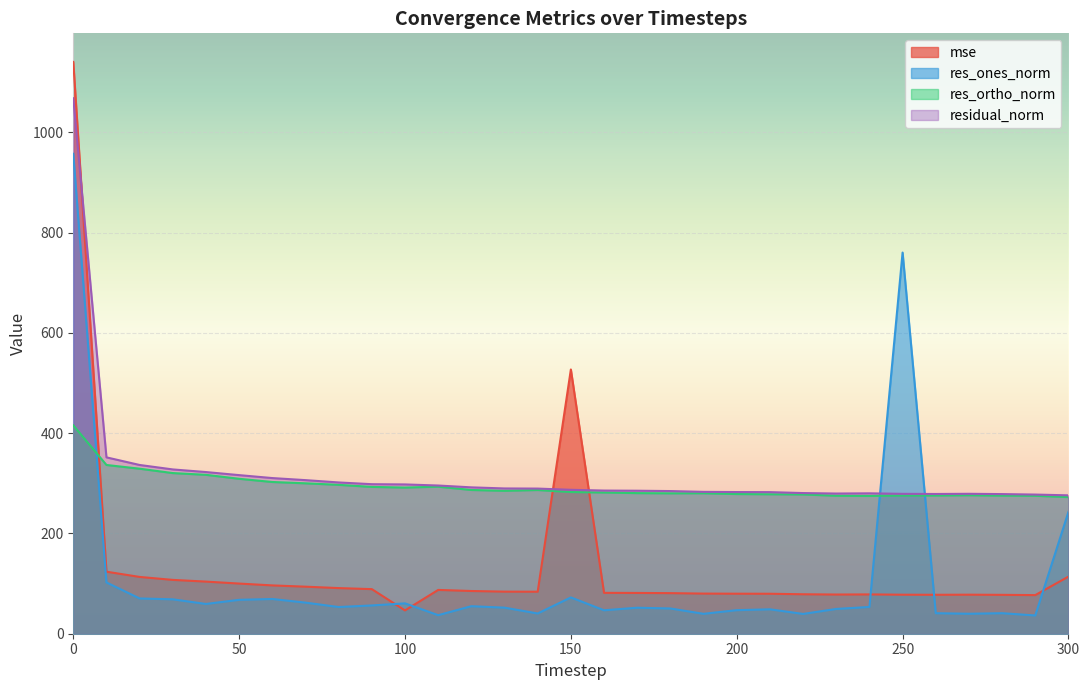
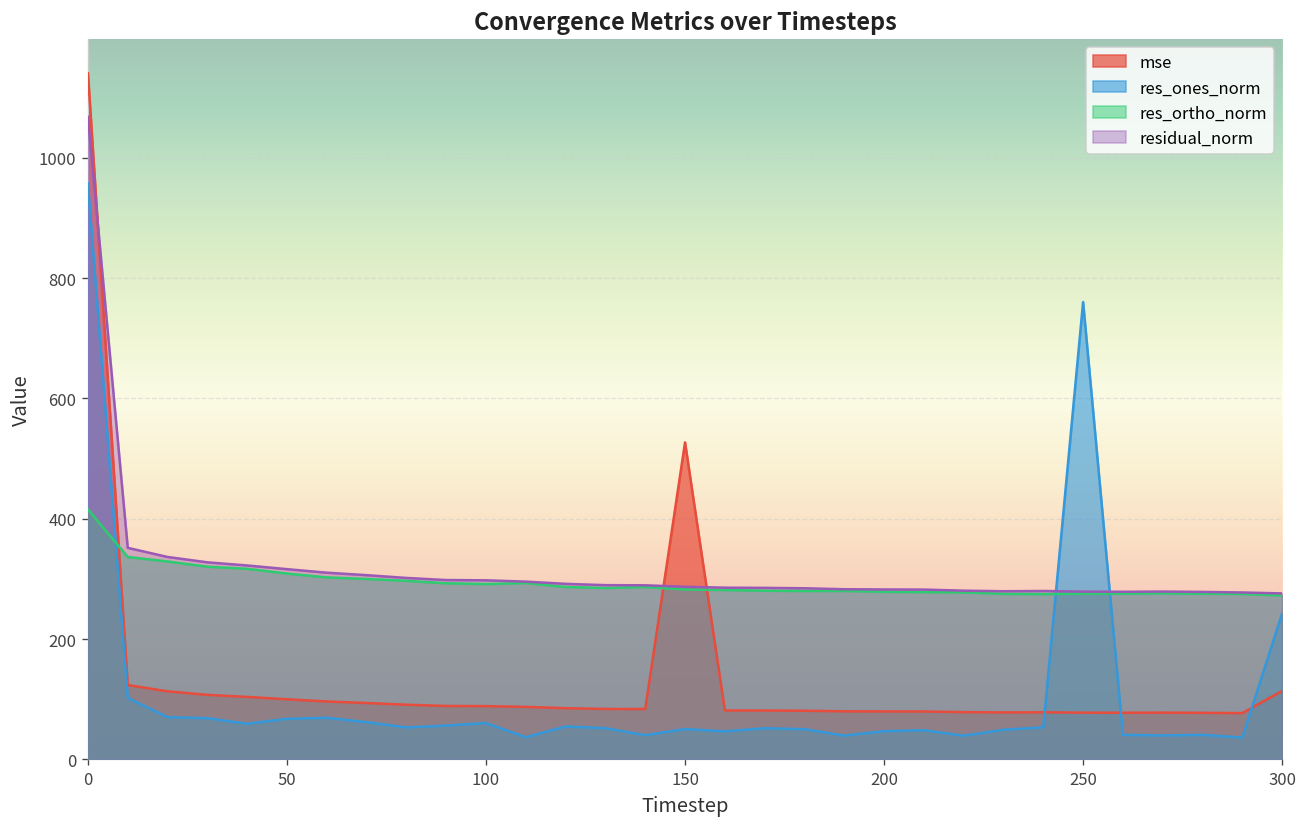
  {
    "mse": {
      "0": 1140,
      "50": 100,
-     "100": 50,
+     "100": 90,
      "150": 530,
      "200": 80,
      "250": 80,
      "300": 110
    },
    "res_ones_norm": {
      "0": 960,
      "50": 70,
      "100": 60,
-     "150": 70,
+     "150": 50,
      "200": 50,
      "250": 760,
      "300": 240
    },
    "res_ortho_norm": {
      "0": 420,
      "50": 310,
      "100": 290
    },
    "residual_norm": {
      "0": 1070,
      "50": 320,
      "100": 300
    }
  }
